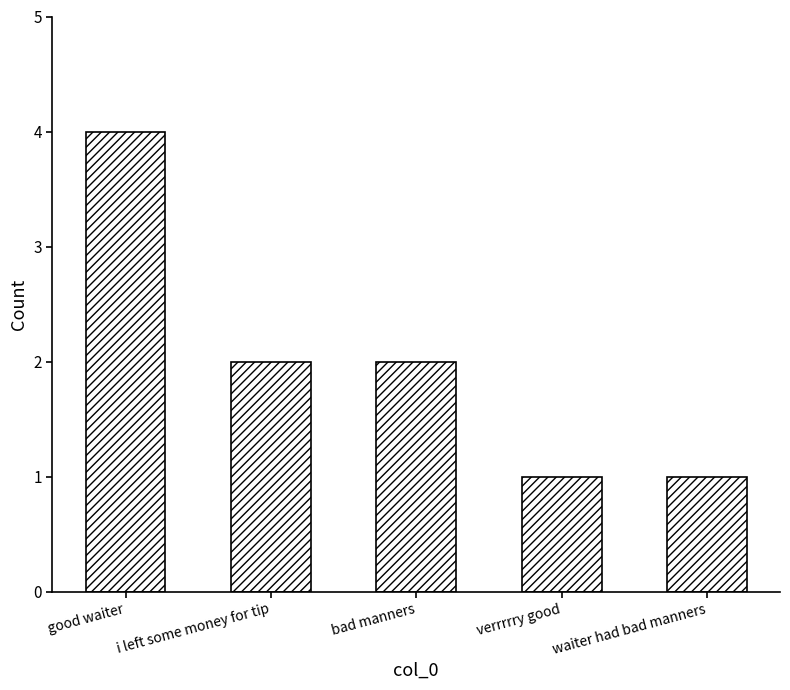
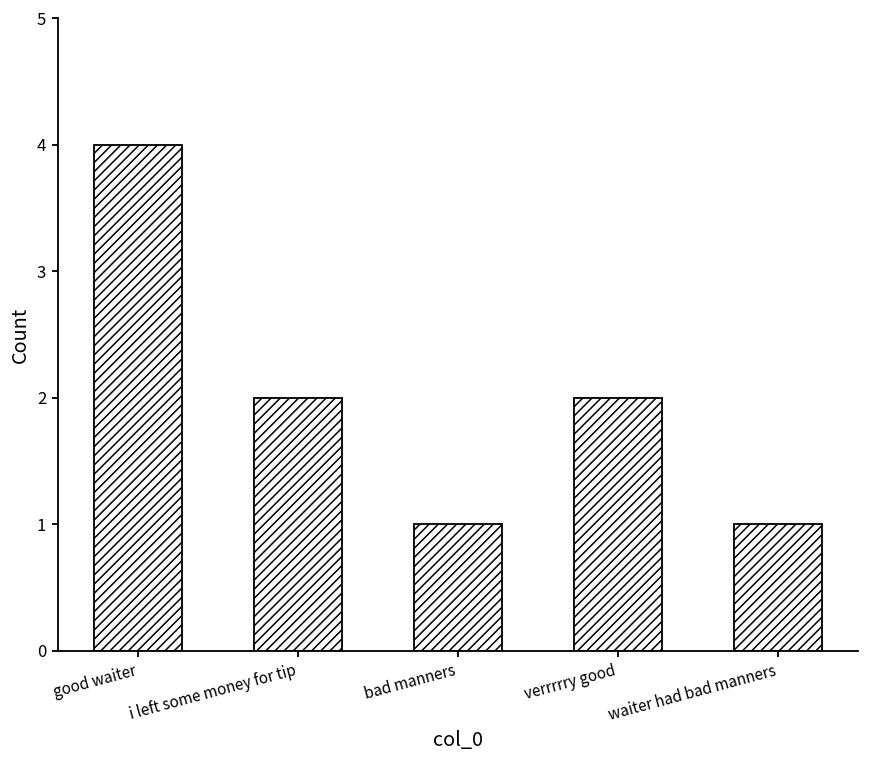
  {
    "good waiter": 4,
    "i left some money for tip": 2,
-   "bad manners": 2,
-   "verrrrry good": 1,
+   "bad manners": 1,
+   "verrrrry good": 2,
    "waiter had bad manners": 1
  }
